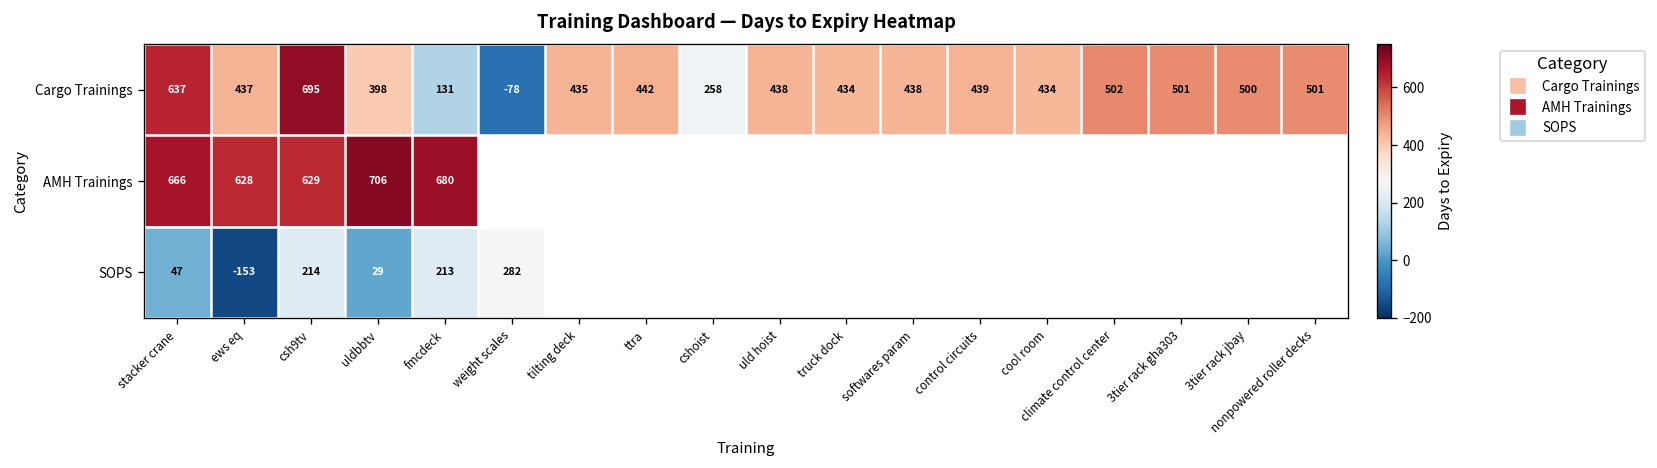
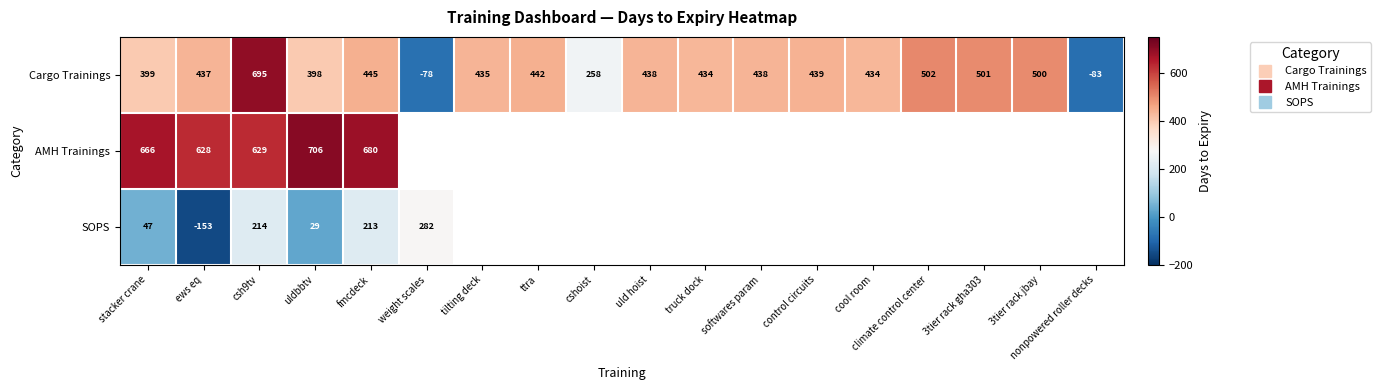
  {
    "Cargo Trainings": {
-     "stacker crane": 637,
+     "stacker crane": 399,
      "ews eq": 437,
      "csh9tv": 695,
      "uldbbtv": 398,
-     "fmcdeck": 131,
+     "fmcdeck": 445,
      "weight scales": -78,
      "tilting deck": 435,
      "ttra": 442,
      "cshoist": 258,
      "uld hoist": 438,
      "truck dock": 434,
      "softwares param": 438,
      "control circuits": 439,
      "cool room": 434,
      "climate control center": 502,
      "3tier rack gha303": 501,
      "3tier rack jbay": 500,
-     "nonpowered roller decks": 501
+     "nonpowered roller decks": -83
    },
    "AMH Trainings": {
      "stacker crane": 666,
      "ews eq": 628,
      "csh9tv": 629,
      "uldbbtv": 706,
      "fmcdeck": 680
    },
    "SOPS": {
      "stacker crane": 47,
      "ews eq": -153,
      "csh9tv": 214,
      "uldbbtv": 29,
      "fmcdeck": 213,
      "weight scales": 282
    }
  }
